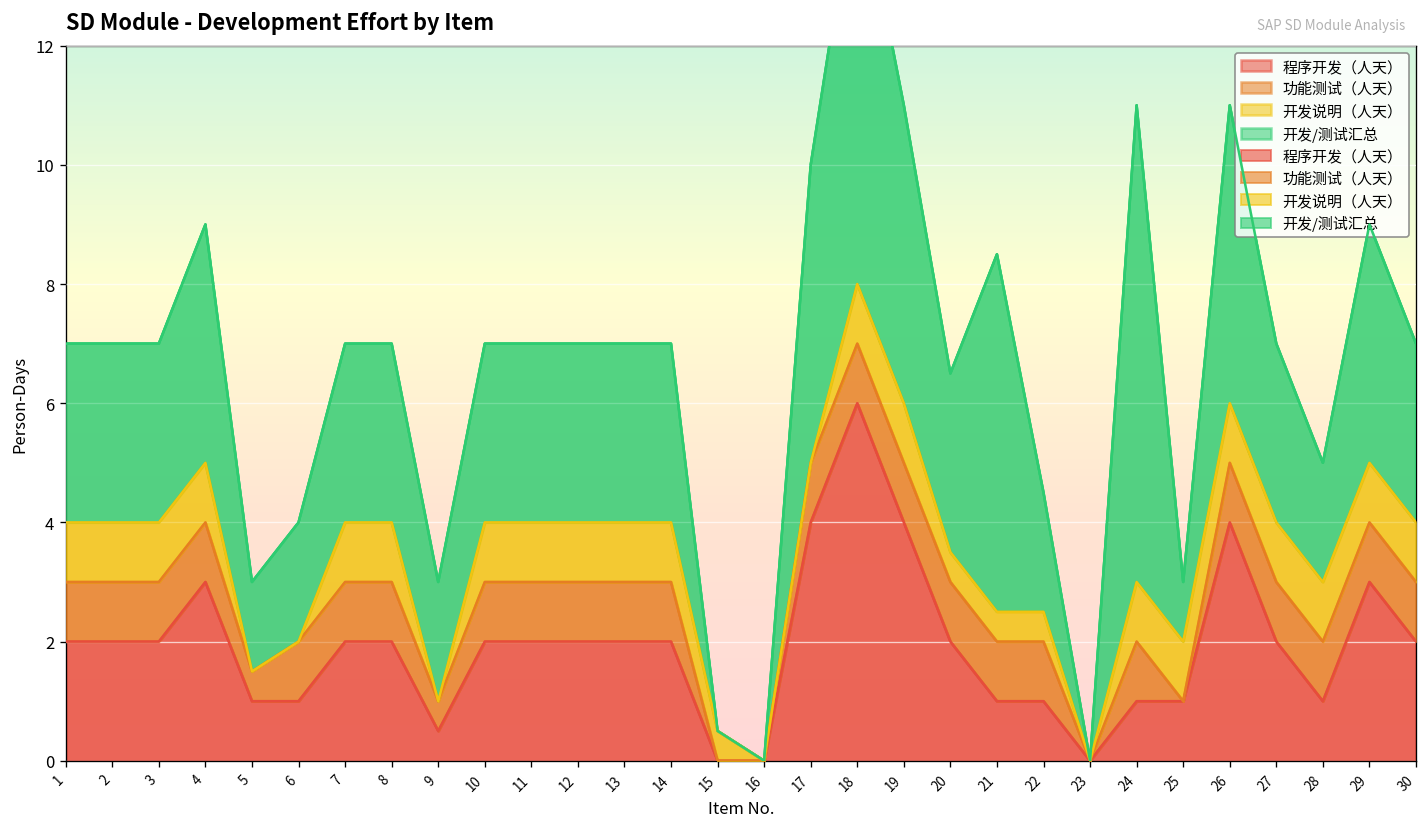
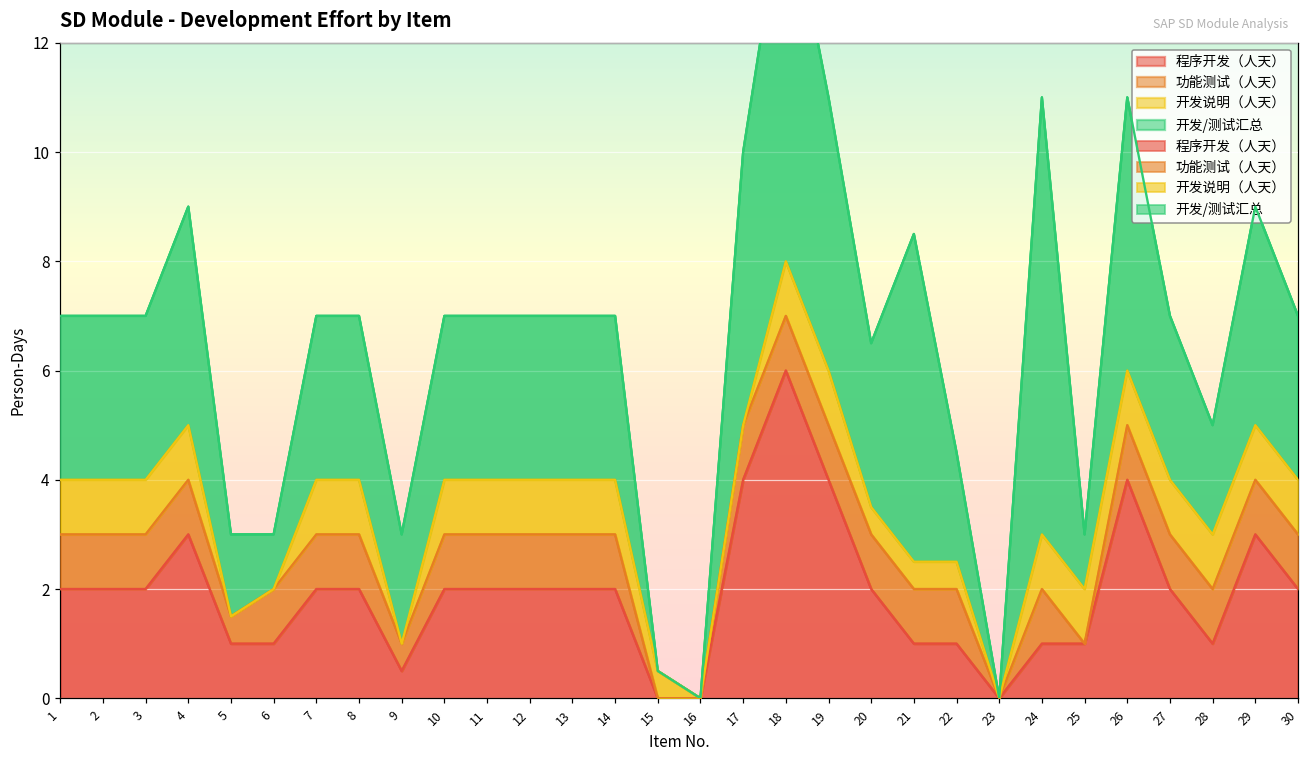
  {
    "开发说明（人天）": {
      "1": 1,
      "2": 1,
      "3": 1,
      "4": 1,
      "7": 1,
      "8": 1,
      "10": 1,
      "11": 1,
      "12": 1,
      "13": 1,
      "14": 1,
      "18": 1,
      "19": 1,
      "20": 0.5,
      "21": 0.5,
      "22": 0.5,
      "24": 1,
      "25": 1,
      "26": 1,
      "27": 1,
      "28": 1,
      "29": 1,
      "30": 1
    },
    "开发/测试汇总": {
      "1": 3,
      "2": 3,
      "3": 3,
      "4": 4,
      "5": 1.5,
-     "6": 2,
+     "6": 1,
      "7": 3,
      "8": 3,
      "9": 2,
      "10": 3,
      "11": 3,
      "12": 3,
      "13": 3,
      "14": 3,
      "17": 5,
      "19": 5,
      "20": 3,
      "21": 6,
      "22": 2,
      "24": 8,
      "25": 1,
      "26": 5,
      "27": 3,
      "28": 2,
      "30": 3
    }
  }
